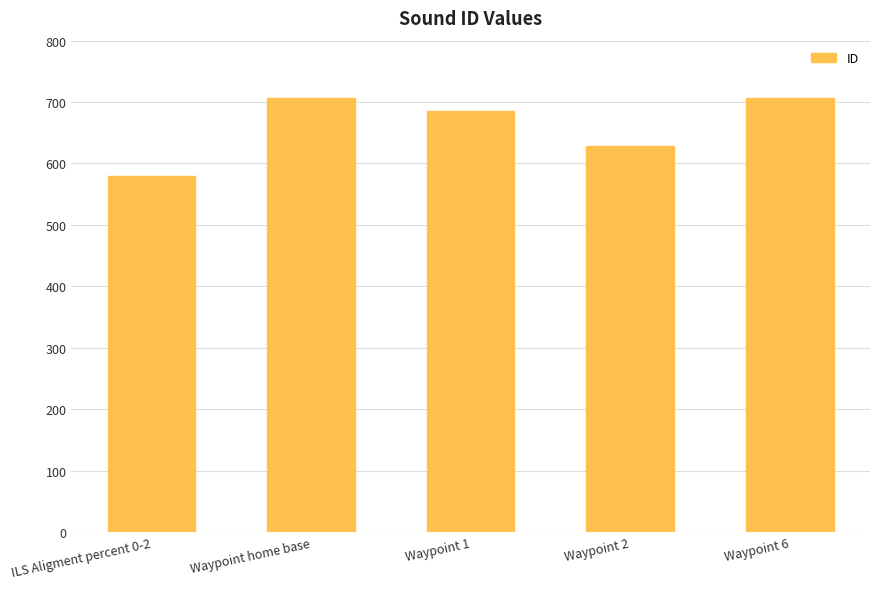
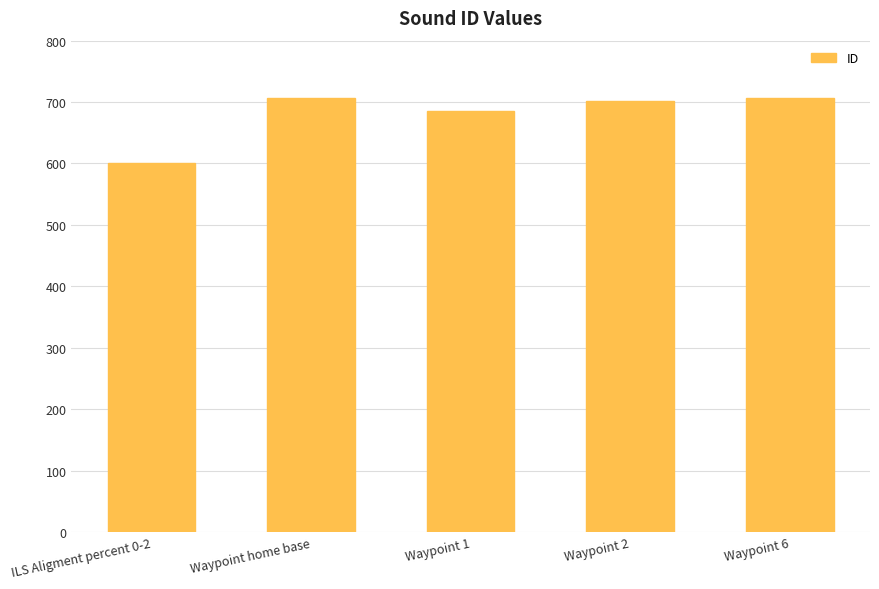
  {
-   "ILS Aligment percent 0-2": 580,
+   "ILS Aligment percent 0-2": 600,
    "Waypoint home base": 710,
    "Waypoint 1": 690,
-   "Waypoint 2": 630,
+   "Waypoint 2": 700,
    "Waypoint 6": 710
  }
